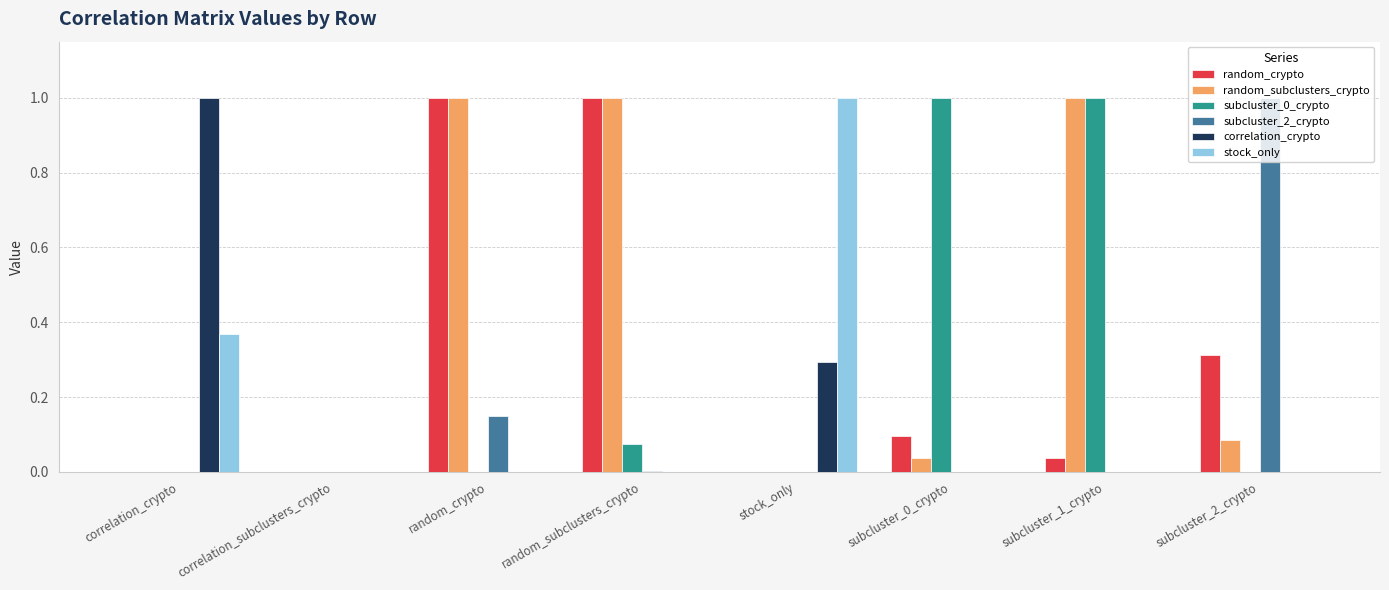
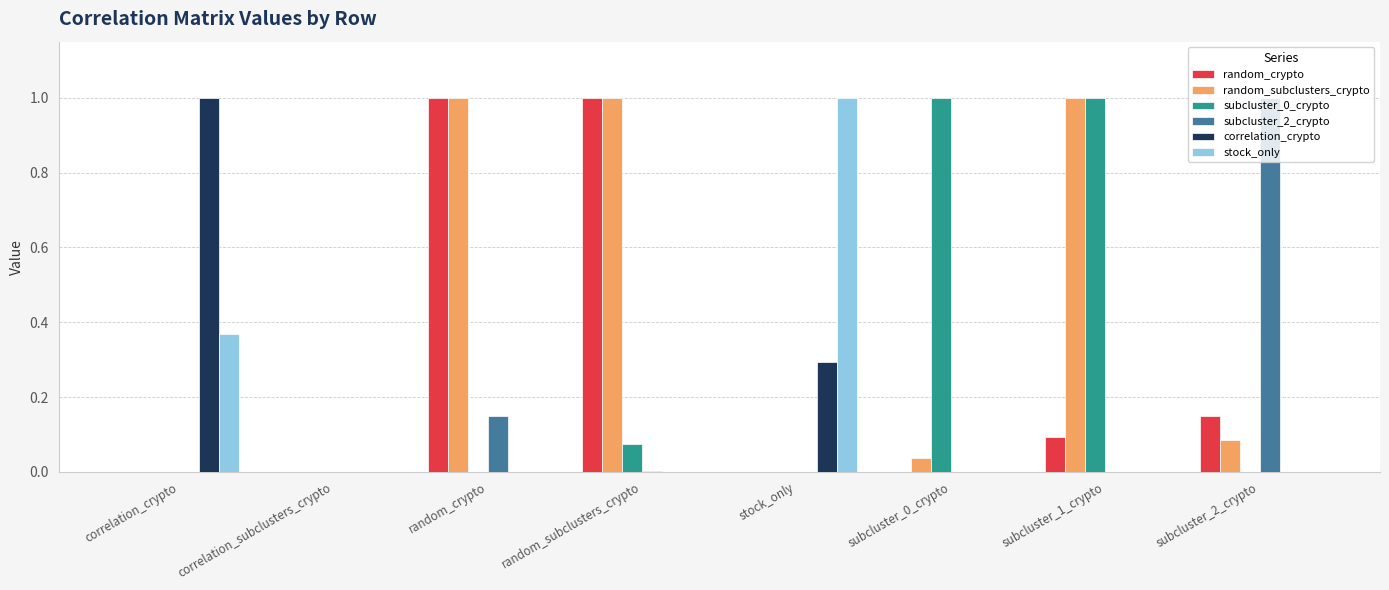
  {
    "random_crypto": {
      "correlation_crypto": 0.00,
      "correlation_subclusters_crypto": 0.00,
      "random_crypto": 1.00,
      "random_subclusters_crypto": 1.00,
      "stock_only": 0.00,
-     "subcluster_0_crypto": 0.10,
-     "subcluster_1_crypto": 0.04,
-     "subcluster_2_crypto": 0.31
+     "subcluster_0_crypto": 0.00,
+     "subcluster_1_crypto": 0.09,
+     "subcluster_2_crypto": 0.15
    },
    "random_subclusters_crypto": {
      "correlation_crypto": 0.00,
      "correlation_subclusters_crypto": 0.00,
      "random_crypto": 1.00,
      "random_subclusters_crypto": 1.00,
      "stock_only": 0.00,
      "subcluster_0_crypto": 0.04,
      "subcluster_1_crypto": 1.00,
      "subcluster_2_crypto": 0.09
    },
    "correlation_crypto": {
      "correlation_crypto": 1.00,
      "correlation_subclusters_crypto": 0.00,
      "random_crypto": 0.00,
      "random_subclusters_crypto": 0.00,
      "stock_only": 0.29,
      "subcluster_0_crypto": 0.00,
      "subcluster_1_crypto": 0.00,
      "subcluster_2_crypto": 0.00
    },
    "stock_only": {
      "correlation_crypto": 0.37,
      "correlation_subclusters_crypto": 0.00,
      "random_crypto": 0.00,
      "random_subclusters_crypto": 0.00,
      "stock_only": 1.00,
      "subcluster_0_crypto": 0.00,
      "subcluster_1_crypto": 0.00,
      "subcluster_2_crypto": 0.00
    }
  }
